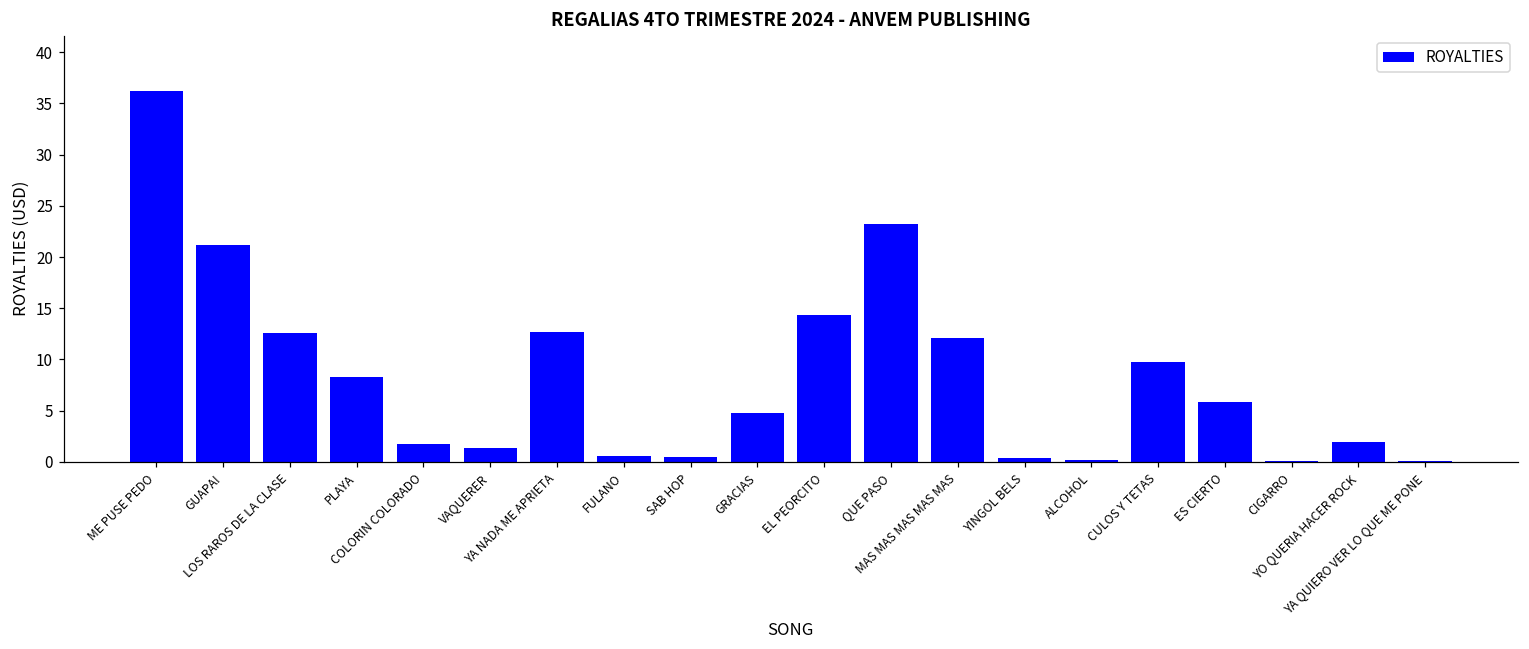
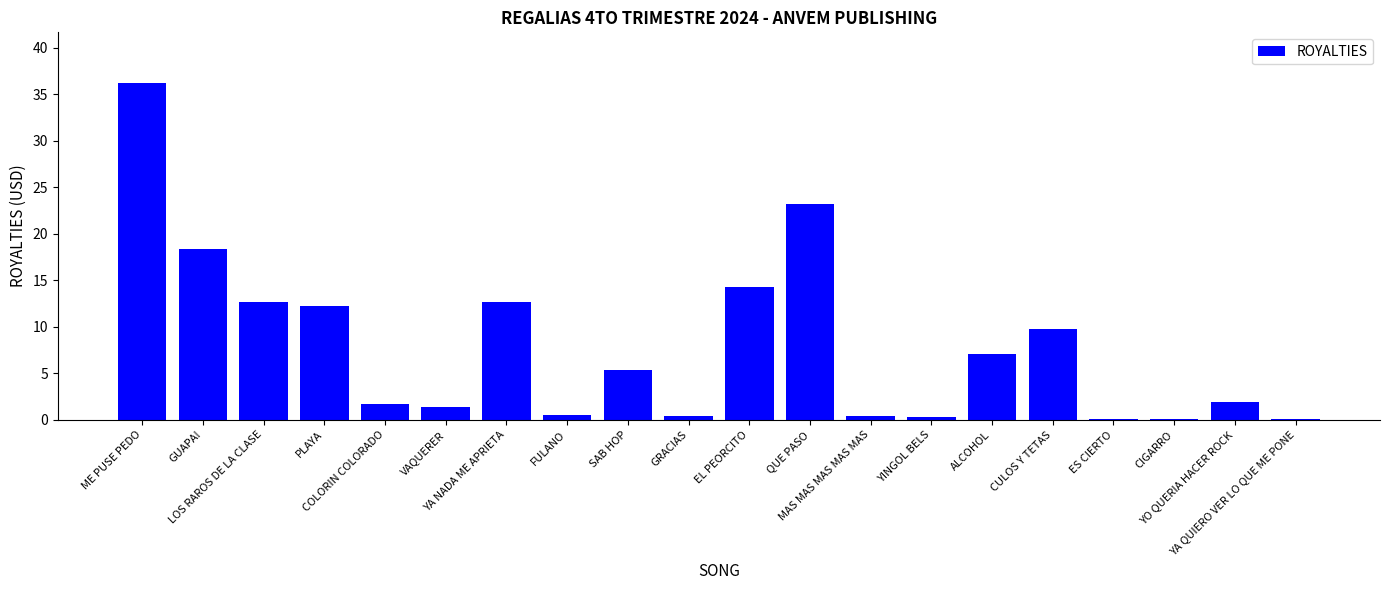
  {
    "ME PUSE PEDO": 36,
-   "GUAPA!": 21,
+   "GUAPA!": 18,
    "LOS RAROS DE LA CLASE": 13,
-   "PLAYA": 8,
+   "PLAYA": 12,
    "COLORIN COLORADO": 2,
    "VAQUERER": 1,
    "YA NADA ME APRIETA": 13,
    "FULANO": 1,
-   "SAB HOP": 0,
-   "GRACIAS": 5,
+   "SAB HOP": 5,
+   "GRACIAS": 0,
    "EL PEORCITO": 14,
    "QUE PASO": 23,
-   "MAS MAS MAS MAS MAS": 12,
+   "MAS MAS MAS MAS MAS": 0,
    "YINGOL BELS": 0,
-   "ALCOHOL": 0,
+   "ALCOHOL": 7,
    "CULOS Y TETAS": 10,
-   "ES CIERTO": 6,
+   "ES CIERTO": 0,
    "YO QUERIA HACER ROCK": 2
  }
